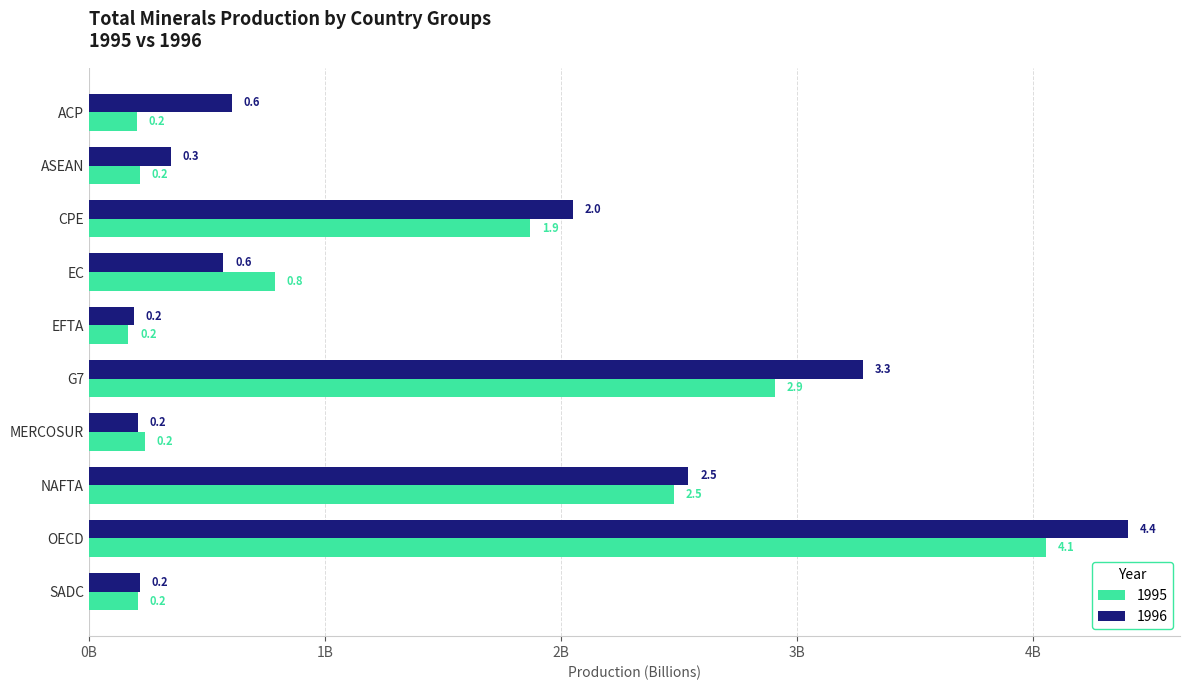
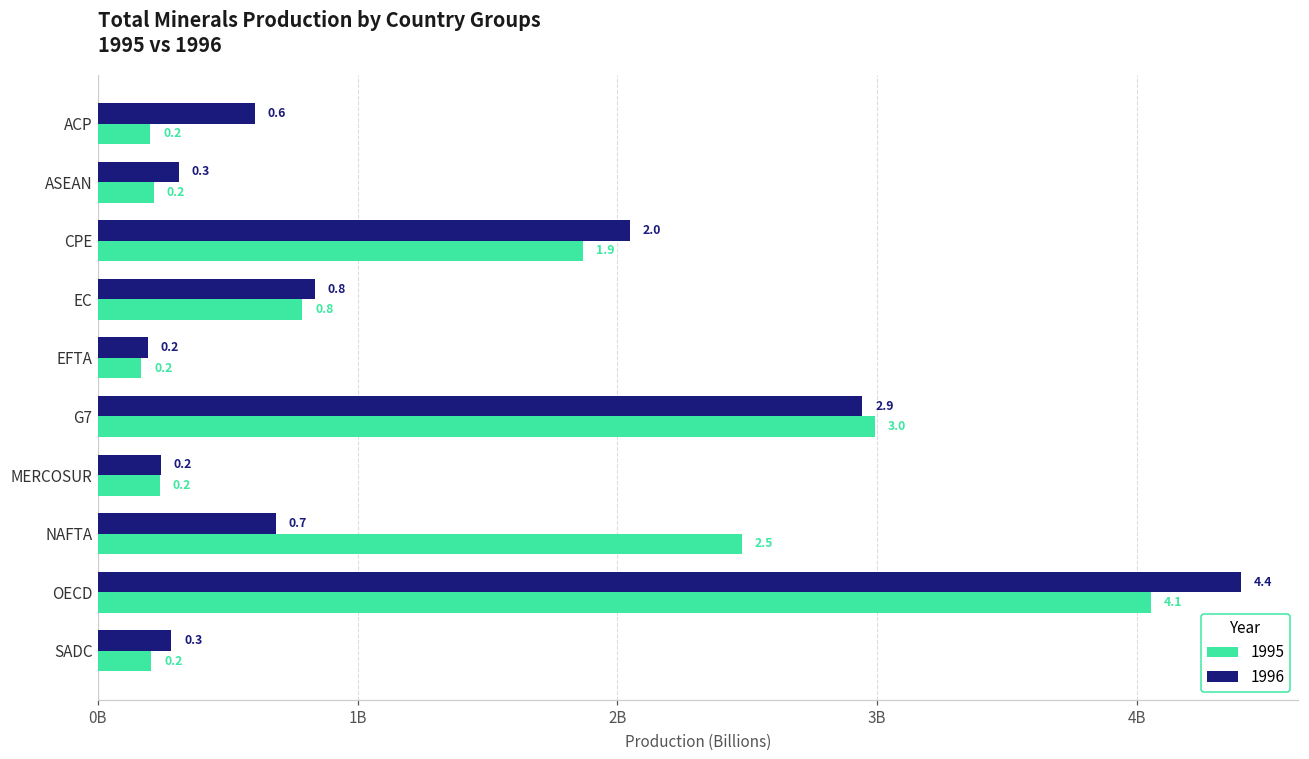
  {
    "1995": {
      "ACP": 0.2,
      "ASEAN": 0.2,
      "CPE": 1.9,
      "EC": 0.8,
      "EFTA": 0.2,
-     "G7": 2.9,
+     "G7": 3.0,
      "MERCOSUR": 0.2,
      "NAFTA": 2.5,
      "OECD": 4.1,
      "SADC": 0.2
    },
    "1996": {
      "ACP": 0.6,
-     "ASEAN": 350000000,
+     "ASEAN": 310000000,
      "CPE": 2.0,
-     "EC": 0.6,
+     "EC": 0.8,
      "EFTA": 0.2,
-     "G7": 3.3,
-     "MERCOSUR": 210000000,
-     "NAFTA": 2.5,
+     "G7": 2.9,
+     "MERCOSUR": 240000000,
+     "NAFTA": 0.7,
      "OECD": 4.4,
-     "SADC": 0.2
+     "SADC": 0.3
    }
  }
